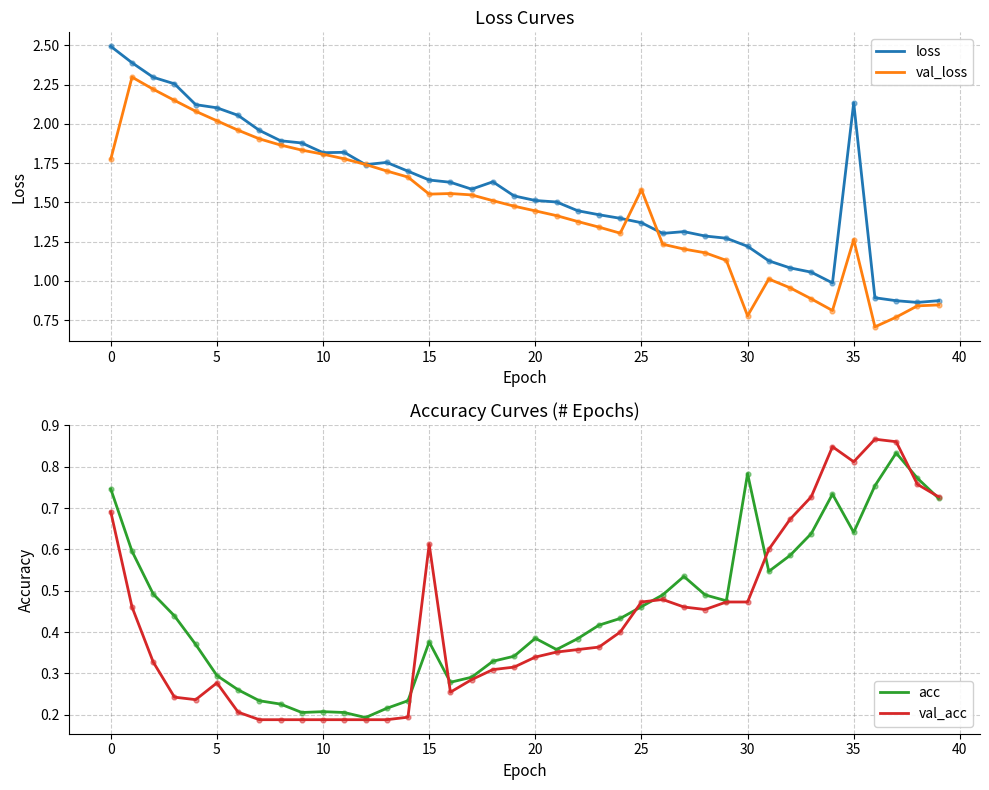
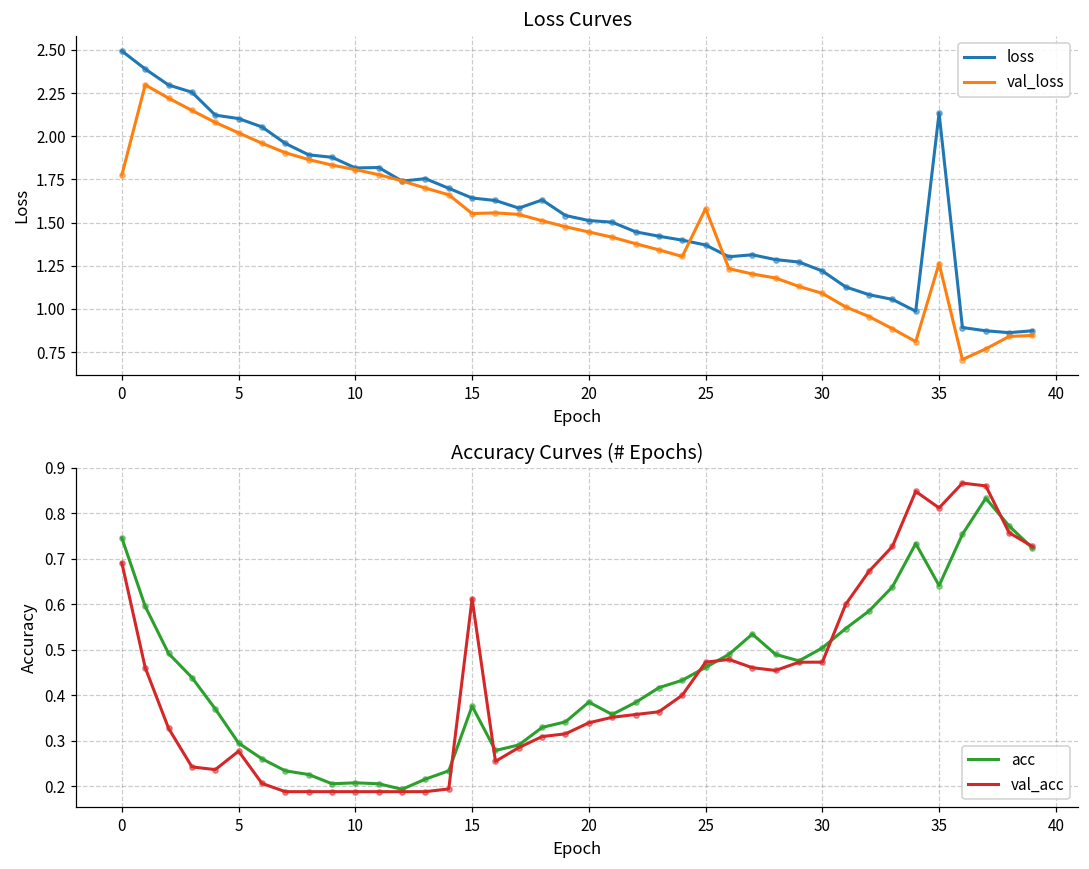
  {
    "Loss Curves": {
      "loss": {
        "0": 2.49,
        "5": 2.10,
        "15": 1.64,
        "20": 1.51,
        "25": 1.37,
        "30": 1.22,
        "35": 2.13
      },
      "val_loss": {
        "0": 1.78,
        "5": 2.02,
        "15": 1.55,
        "20": 1.45,
        "25": 1.58,
-       "30": 0.78,
+       "30": 1.09,
        "35": 1.26
      }
    },
    "Accuracy Curves (# Epochs)": {
      "acc": {
        "0": 0.75,
        "5": 0.29,
        "10": 0.21,
        "15": 0.38,
        "20": 0.38,
        "25": 0.46,
-       "30": 0.78,
+       "30": 0.50,
        "35": 0.64
      },
      "val_acc": {
        "0": 0.69,
        "5": 0.28,
        "10": 0.19,
        "15": 0.61,
        "20": 0.34,
        "25": 0.47,
        "30": 0.47,
        "35": 0.81
      }
    }
  }
